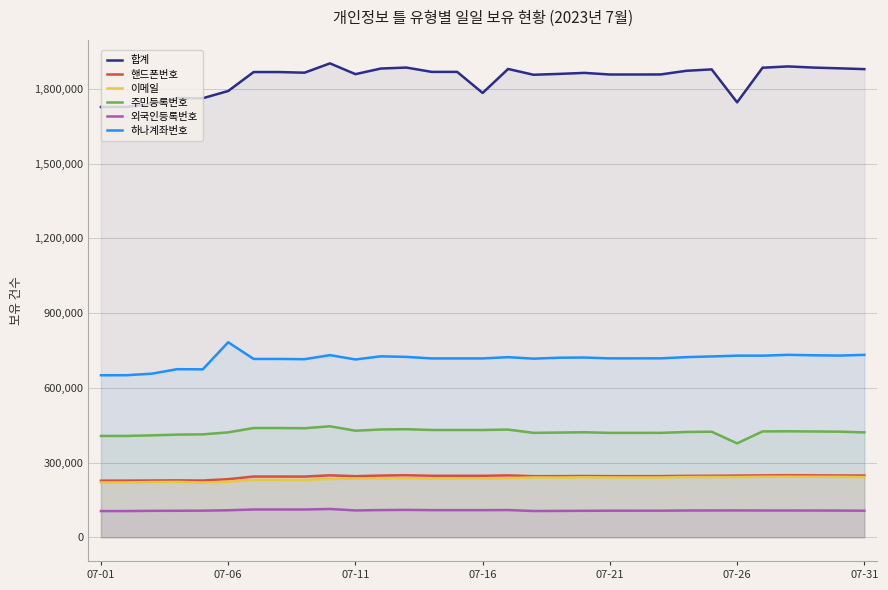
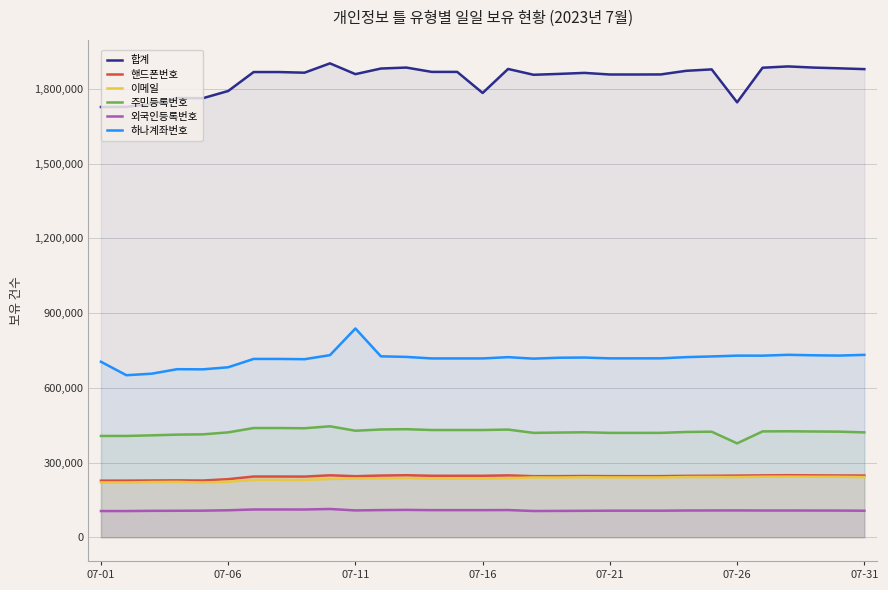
  {
    "합계": {
      "07-01": "1,730,000",
      "07-06": "1,790,000",
      "07-11": "1,860,000",
      "07-16": "1,780,000",
      "07-21": "1,860,000",
      "07-26": "1,750,000",
      "07-31": "1,880,000"
    },
    "핸드폰번호": {
      "07-16": "250,000"
    },
    "이메일": {
      "07-16": "240,000"
    },
    "주민등록번호": {
      "07-01": "410,000",
      "07-06": "420,000",
      "07-11": "430,000",
      "07-16": "430,000",
      "07-21": "420,000",
      "07-26": "380,000",
      "07-31": "420,000"
    },
    "외국인등록번호": {
      "07-01": "110,000",
      "07-06": "110,000",
      "07-11": "110,000",
      "07-16": "110,000",
      "07-21": "110,000",
      "07-26": "110,000",
      "07-31": "110,000"
    },
    "하나계좌번호": {
-     "07-01": "650,000",
-     "07-06": "780,000",
-     "07-11": "710,000",
+     "07-01": "700,000",
+     "07-06": "680,000",
+     "07-11": "840,000",
      "07-16": "720,000",
      "07-21": "720,000",
      "07-26": "730,000",
      "07-31": "730,000"
    }
  }
